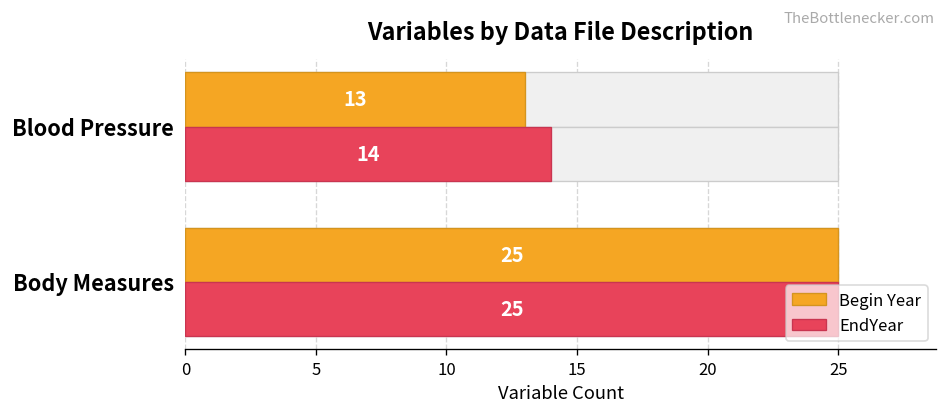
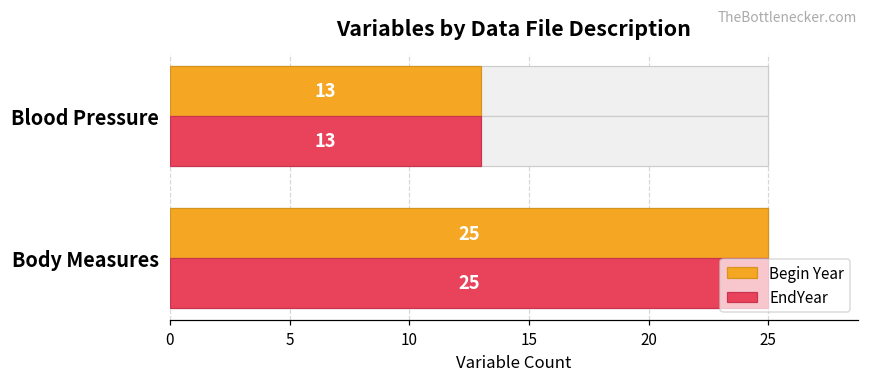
  {
    "Begin Year": {
      "Body Measures": 25
    },
    "EndYear": {
-     "Blood Pressure": 14
+     "Blood Pressure": 13
    }
  }
